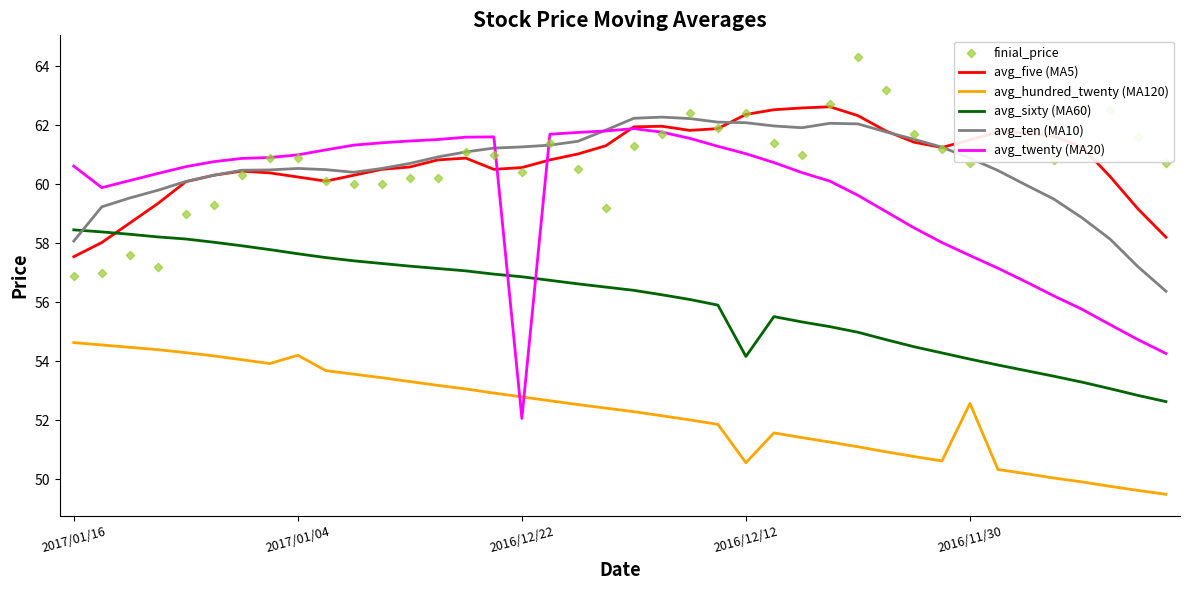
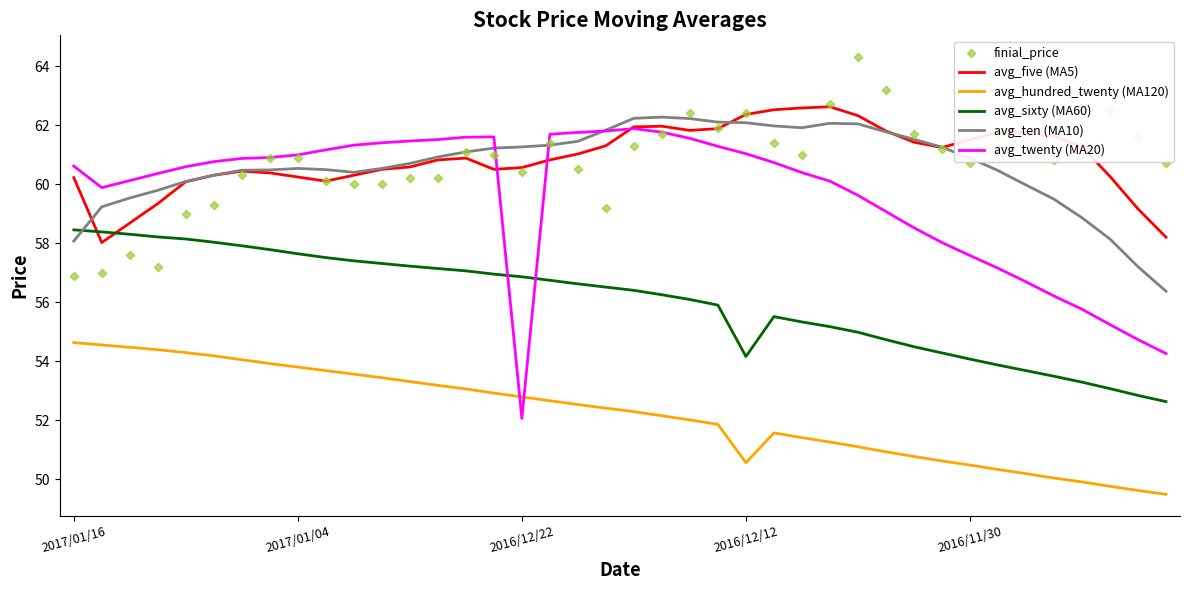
  {
    "avg_five (MA5)": {
-     "2017/01/16": 57.5,
+     "2017/01/16": 60.2,
      "2017/01/04": 60.2,
      "2016/12/22": 60.6
    },
    "avg_hundred_twenty (MA120)": {
      "2017/01/16": 54.6,
-     "2017/01/04": 54.2,
+     "2017/01/04": 53.8,
      "2016/12/22": 52.8,
      "2016/12/12": 50.6,
-     "2016/11/30": 52.6
+     "2016/11/30": 50.5
    },
    "avg_sixty (MA60)": {
      "2017/01/16": 58.5,
      "2017/01/04": 57.6,
      "2016/12/22": 56.9,
      "2016/12/12": 54.2,
      "2016/11/30": 54.1
    },
    "avg_ten (MA10)": {
      "2017/01/16": 58.1,
      "2017/01/04": 60.5,
      "2016/12/22": 61.3,
      "2016/12/12": 62.1
    },
    "avg_twenty (MA20)": {
      "2017/01/16": 60.6,
      "2017/01/04": 61.0,
      "2016/12/22": 52.1,
      "2016/12/12": 61.0,
      "2016/11/30": 57.6
    }
  }
